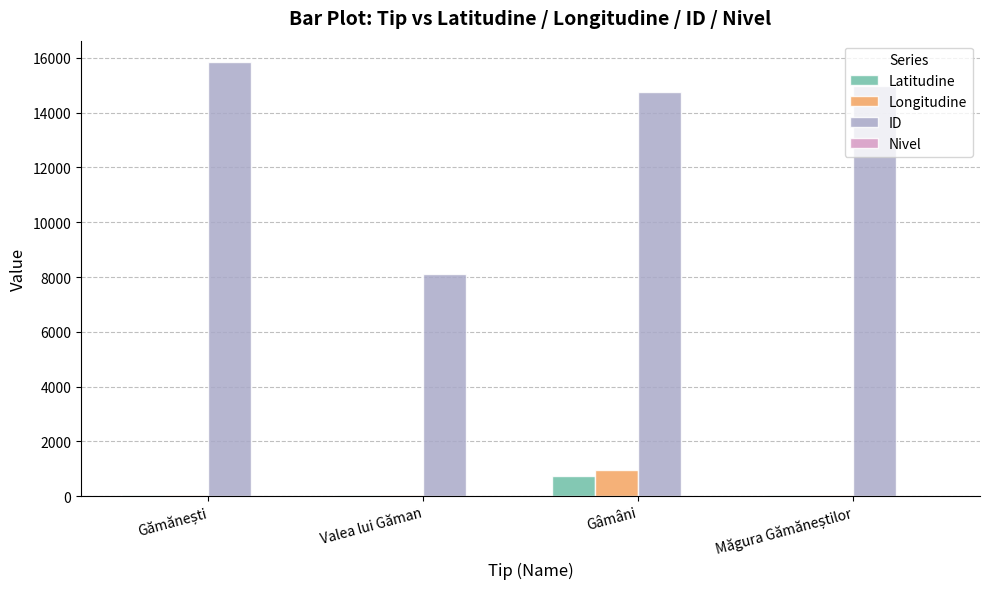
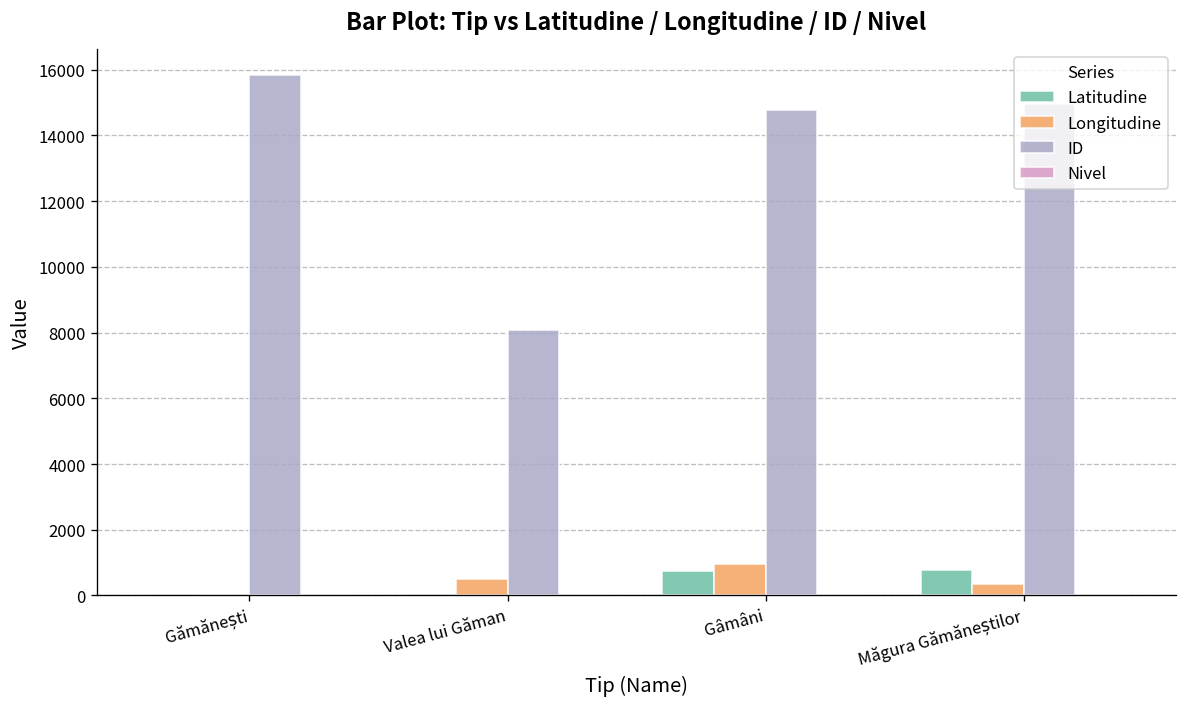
  {
    "Latitudine": {
      "Gâmâni": 700,
-     "Măgura Gămăneștilor": 0
+     "Măgura Gămăneștilor": 800
    },
    "Longitudine": {
-     "Valea lui Găman": 0,
+     "Valea lui Găman": 500,
      "Gâmâni": 1000,
-     "Măgura Gămăneștilor": 0
+     "Măgura Gămăneștilor": 300
    }
  }
